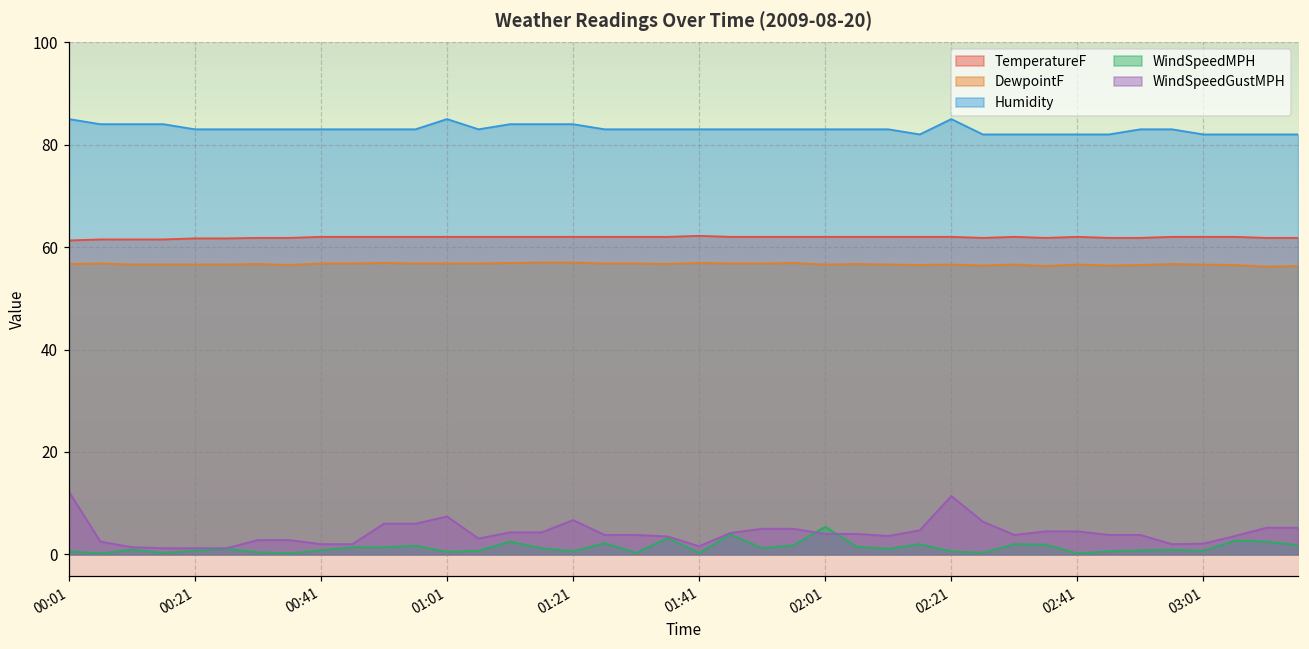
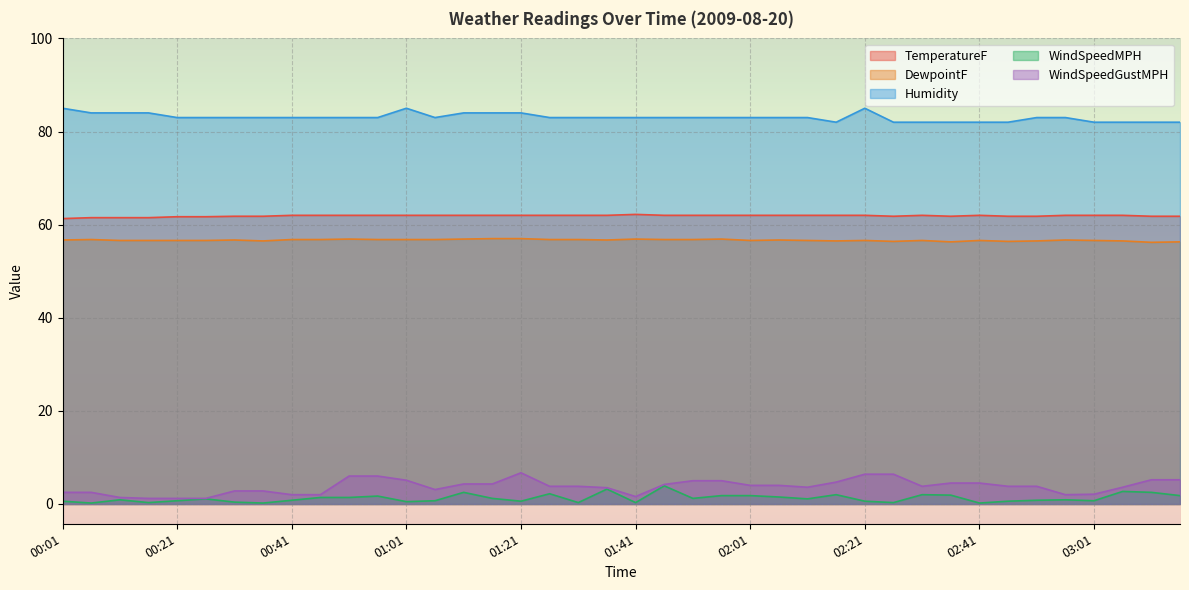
  {
    "Humidity": {
      "00:01": 85,
      "00:21": 83,
      "00:41": 83,
      "01:01": 85,
      "01:21": 84,
      "01:41": 83,
      "02:01": 83,
      "02:21": 85,
      "02:41": 82,
      "03:01": 82
    },
    "WindSpeedMPH": {
      "00:01": 1,
      "00:41": 1,
      "01:01": 1,
      "01:21": 1,
      "01:41": 0,
-     "02:01": 5,
+     "02:01": 2,
      "02:21": 1,
      "02:41": 0,
      "03:01": 1
    },
    "WindSpeedGustMPH": {
-     "00:01": 12,
+     "00:01": 3,
      "00:41": 2,
-     "01:01": 7,
+     "01:01": 5,
      "01:21": 7,
      "01:41": 2,
      "02:01": 4,
-     "02:21": 11,
+     "02:21": 6,
      "02:41": 5,
      "03:01": 2
    }
  }
